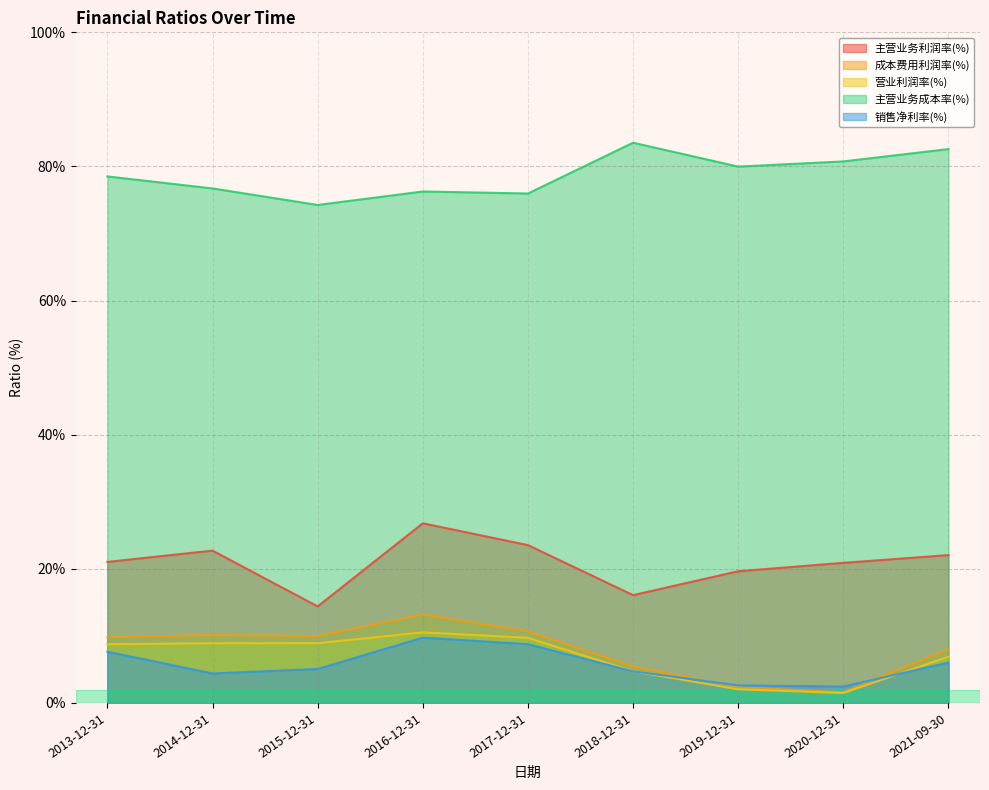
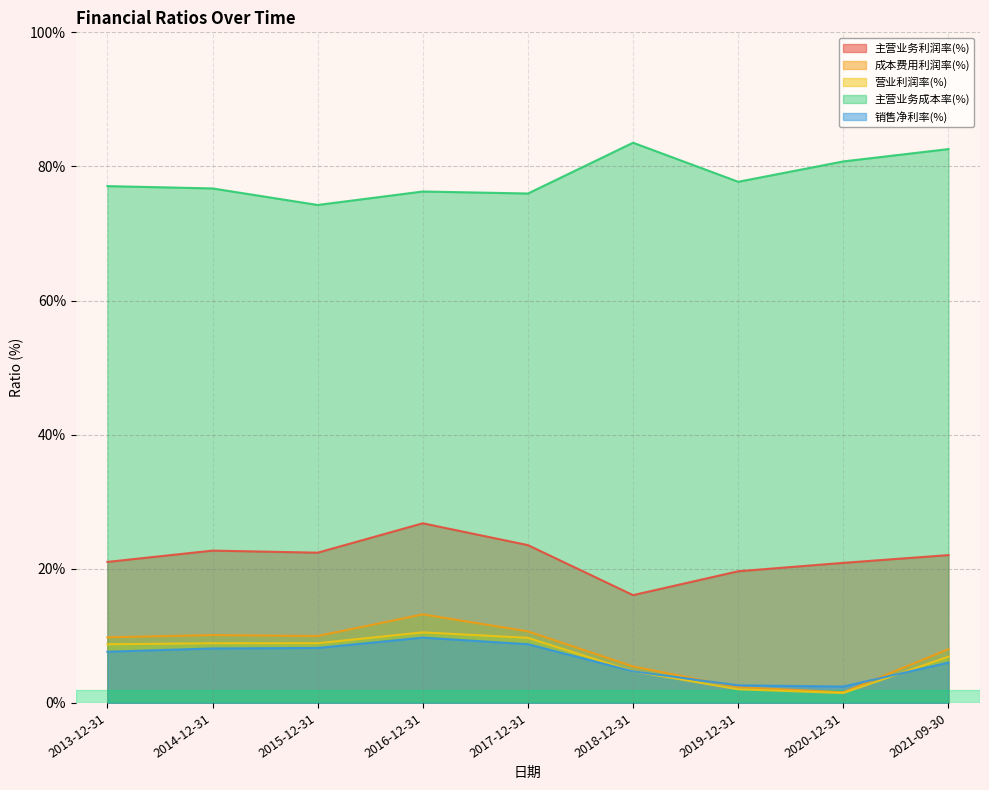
  {
    "主营业务利润率(%)": {
      "2013-12-31": "21%",
      "2014-12-31": "23%",
-     "2015-12-31": "14%",
+     "2015-12-31": "22%",
      "2016-12-31": "27%",
      "2017-12-31": "24%",
      "2018-12-31": "16%",
      "2019-12-31": "20%",
      "2020-12-31": "21%",
      "2021-09-30": "22%"
    },
    "主营业务成本率(%)": {
-     "2013-12-31": "79%",
+     "2013-12-31": "77%",
      "2014-12-31": "77%",
      "2015-12-31": "74%",
      "2016-12-31": "76%",
      "2017-12-31": "76%",
      "2018-12-31": "84%",
-     "2019-12-31": "80%",
+     "2019-12-31": "78%",
      "2020-12-31": "81%",
      "2021-09-30": "83%"
    },
    "销售净利率(%)": {
      "2013-12-31": "8%",
-     "2014-12-31": "4%",
-     "2015-12-31": "5%",
+     "2014-12-31": "8%",
+     "2015-12-31": "8%",
      "2016-12-31": "10%",
      "2017-12-31": "9%",
      "2020-12-31": "2%",
      "2021-09-30": "6%"
    }
  }
